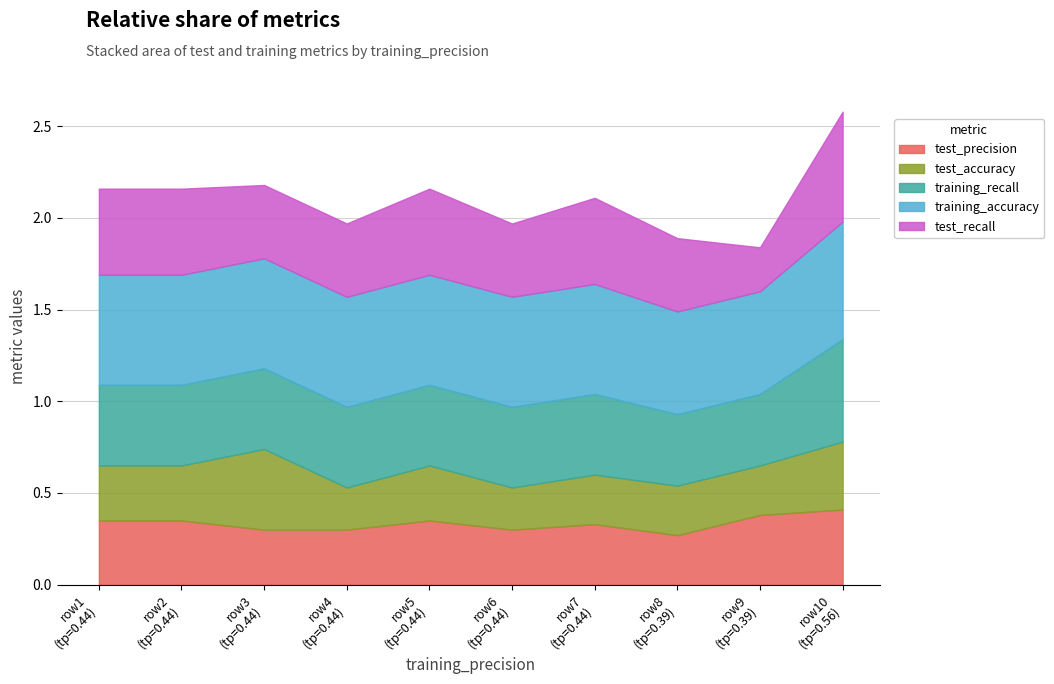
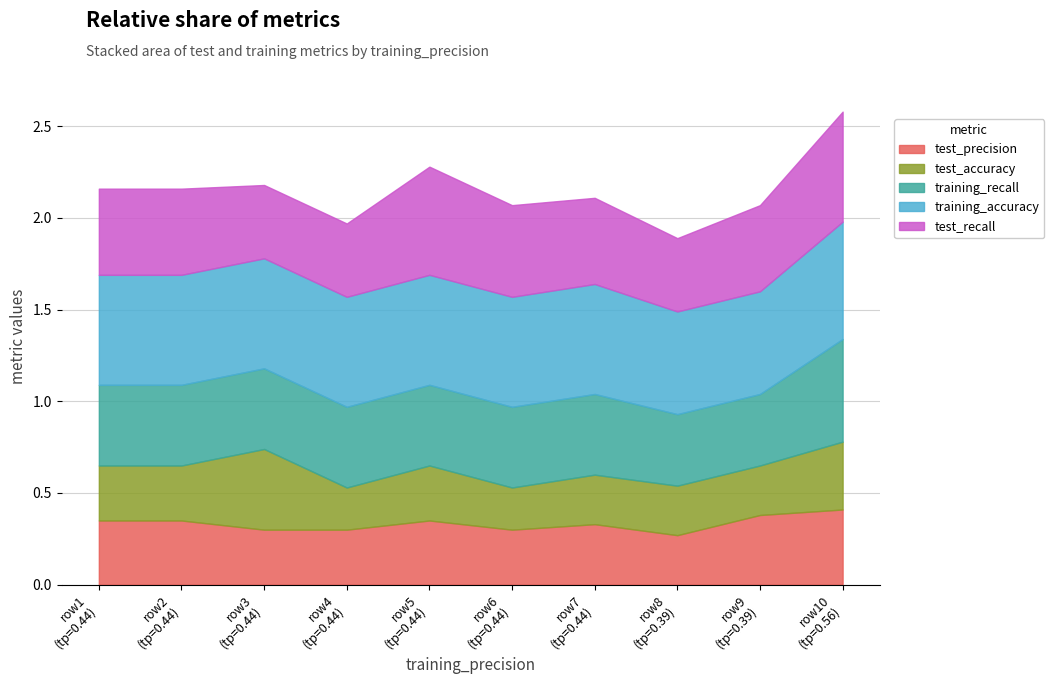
  {
    "test_precision": {
      "row1 (tp=0.44)": 0.35,
      "row2 (tp=0.44)": 0.35,
      "row3 (tp=0.44)": 0.30,
      "row4 (tp=0.44)": 0.30,
      "row5 (tp=0.44)": 0.35,
      "row6 (tp=0.44)": 0.30,
      "row7 (tp=0.44)": 0.33,
      "row8 (tp=0.39)": 0.27,
      "row9 (tp=0.39)": 0.38,
      "row10 (tp=0.56)": 0.41
    },
    "test_accuracy": {
      "row1 (tp=0.44)": 0.30,
      "row2 (tp=0.44)": 0.30,
      "row3 (tp=0.44)": 0.44,
      "row4 (tp=0.44)": 0.23,
      "row5 (tp=0.44)": 0.30,
      "row6 (tp=0.44)": 0.23,
      "row7 (tp=0.44)": 0.27,
      "row8 (tp=0.39)": 0.27,
      "row9 (tp=0.39)": 0.27,
      "row10 (tp=0.56)": 0.37
    },
    "test_recall": {
      "row1 (tp=0.44)": 0.47,
      "row2 (tp=0.44)": 0.47,
      "row3 (tp=0.44)": 0.40,
      "row4 (tp=0.44)": 0.40,
-     "row5 (tp=0.44)": 0.47,
-     "row6 (tp=0.44)": 0.4,
+     "row5 (tp=0.44)": 0.59,
+     "row6 (tp=0.44)": 0.5,
      "row7 (tp=0.44)": 0.47,
      "row8 (tp=0.39)": 0.40,
-     "row9 (tp=0.39)": 0.24,
+     "row9 (tp=0.39)": 0.47,
      "row10 (tp=0.56)": 0.60
    }
  }
